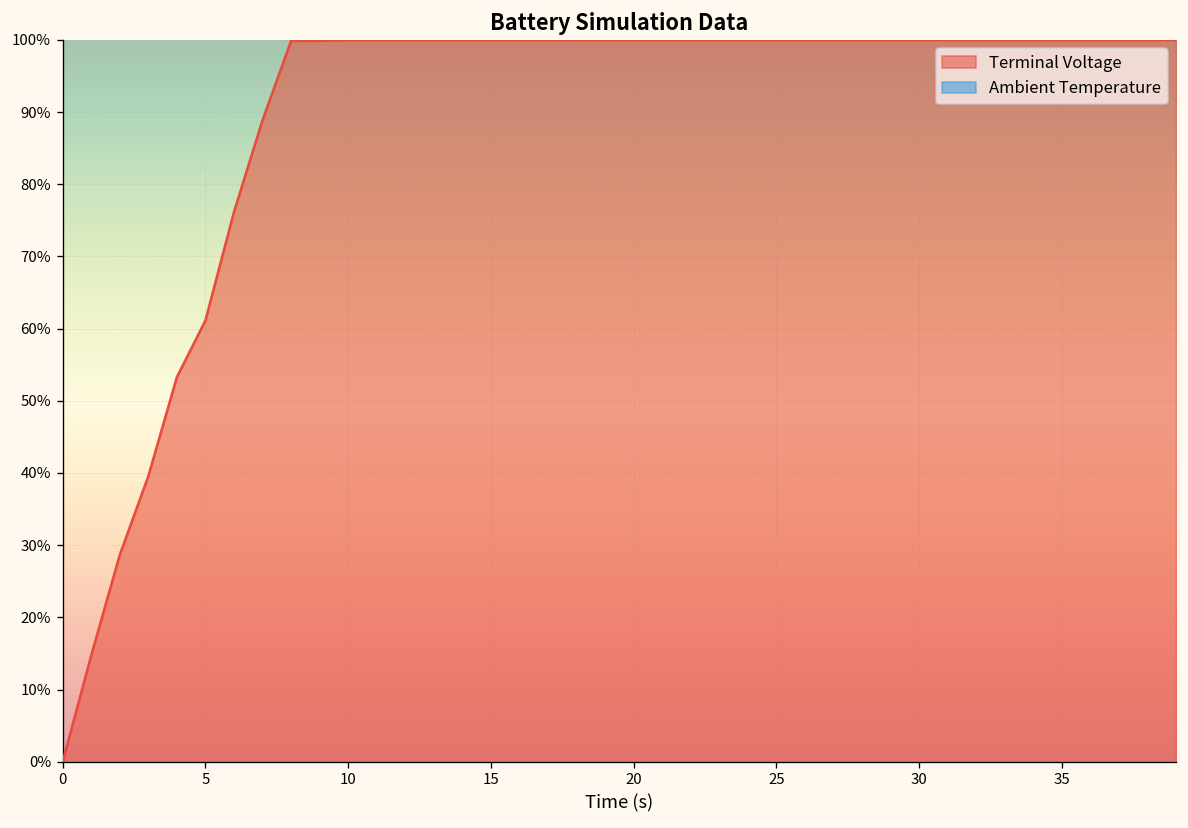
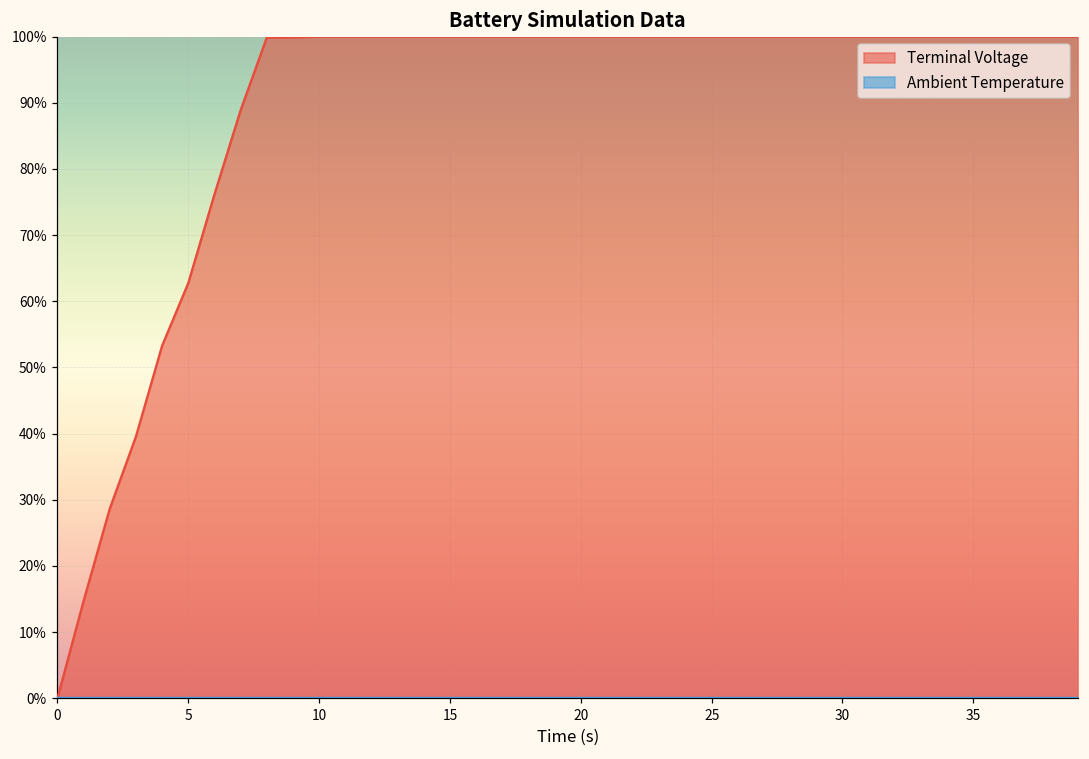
  {
    "Terminal Voltage": {
-     "5": "61%",
+     "5": "63%",
      "10": "100%",
      "15": "100%",
      "20": "100%",
      "25": "100%",
      "30": "100%",
      "35": "100%"
    },
    "Ambient Temperature": {
      "5": "0%",
      "10": "0%",
      "15": "0%",
      "20": "0%",
      "25": "0%",
      "30": "0%",
      "35": "0%"
    }
  }
